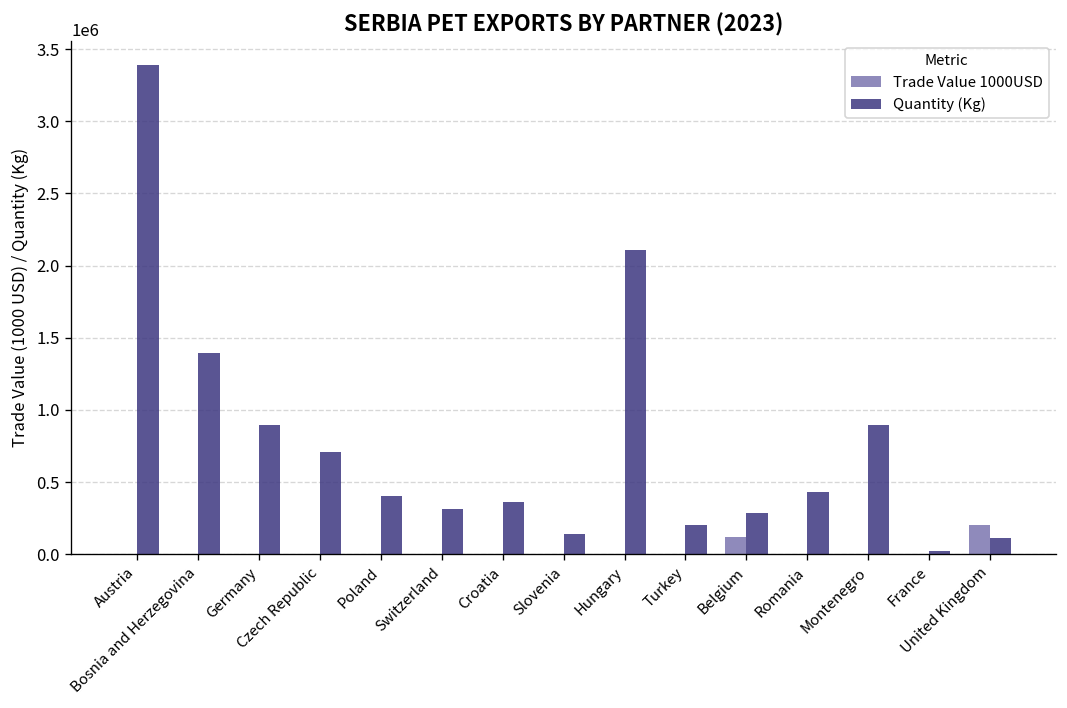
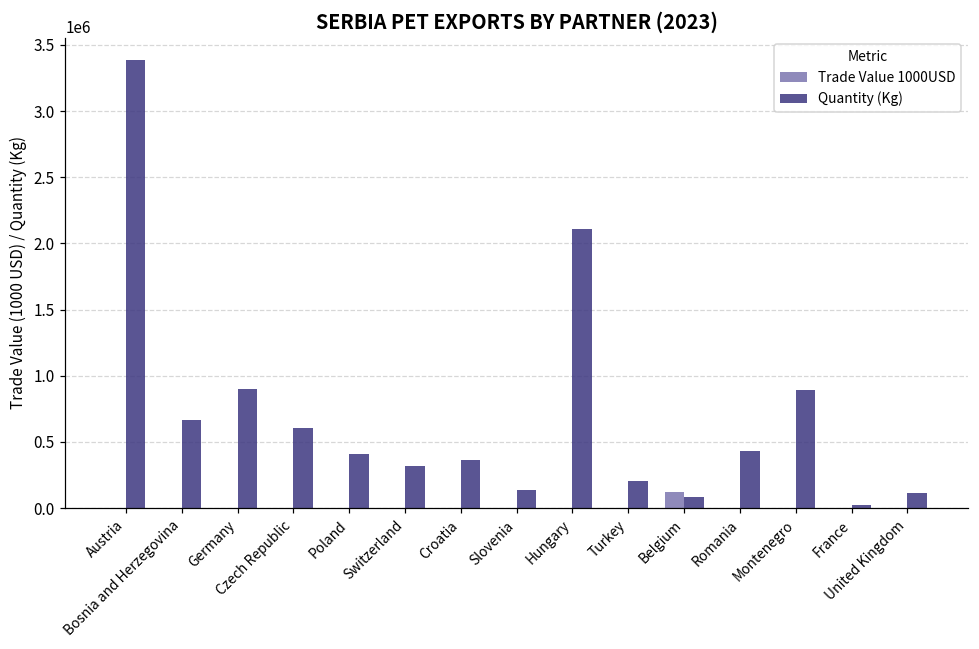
  {
    "Trade Value 1000USD": {
      "Belgium": 120000,
-     "United Kingdom": 200000
+     "United Kingdom": 0
    },
    "Quantity (Kg)": {
      "Austria": 3390000,
-     "Bosnia and Herzegovina": 1390000,
+     "Bosnia and Herzegovina": 670000,
      "Germany": 900000,
-     "Czech Republic": 710000,
+     "Czech Republic": 600000,
      "Poland": 410000,
      "Switzerland": 310000,
      "Croatia": 360000,
      "Slovenia": 140000,
      "Hungary": 2110000,
      "Turkey": 200000,
-     "Belgium": 290000,
+     "Belgium": 90000,
      "Romania": 430000,
      "Montenegro": 890000,
      "France": 20000,
      "United Kingdom": 110000
    }
  }
